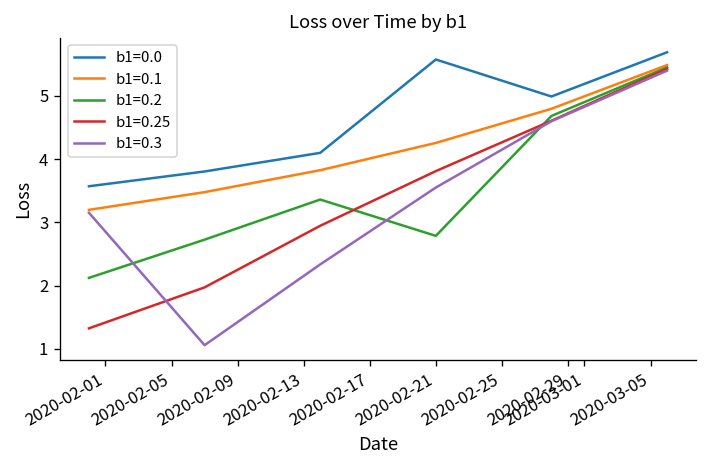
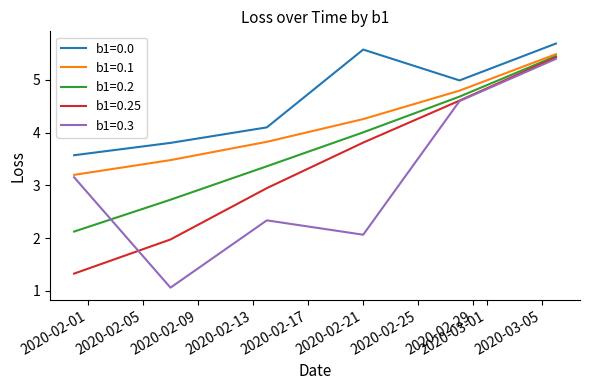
  {
    "b1=0.0": {
      "2020-02-21": 5.6
    },
    "b1=0.1": {
      "2020-02-21": 4.3
    },
    "b1=0.2": {
-     "2020-02-21": 2.8
+     "2020-02-21": 4.0
    },
    "b1=0.25": {
      "2020-02-21": 3.8
    },
    "b1=0.3": {
-     "2020-02-21": 3.6
+     "2020-02-21": 2.1
    }
  }
